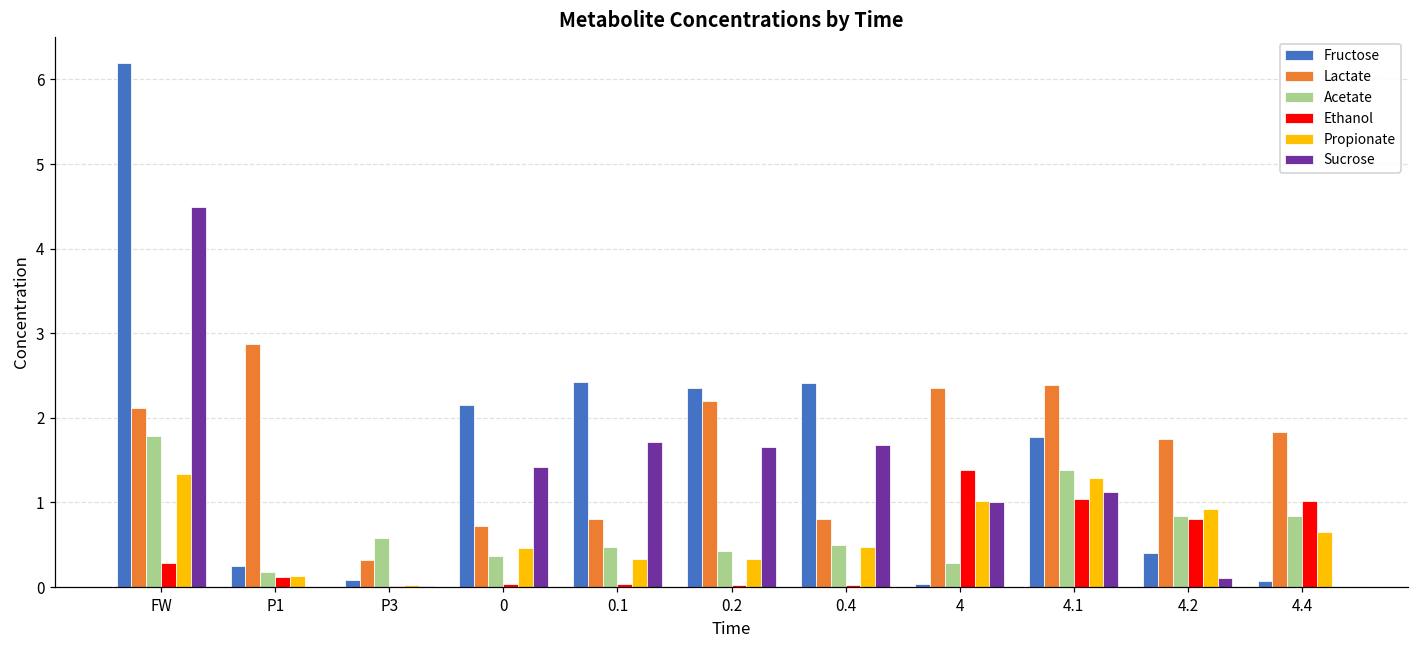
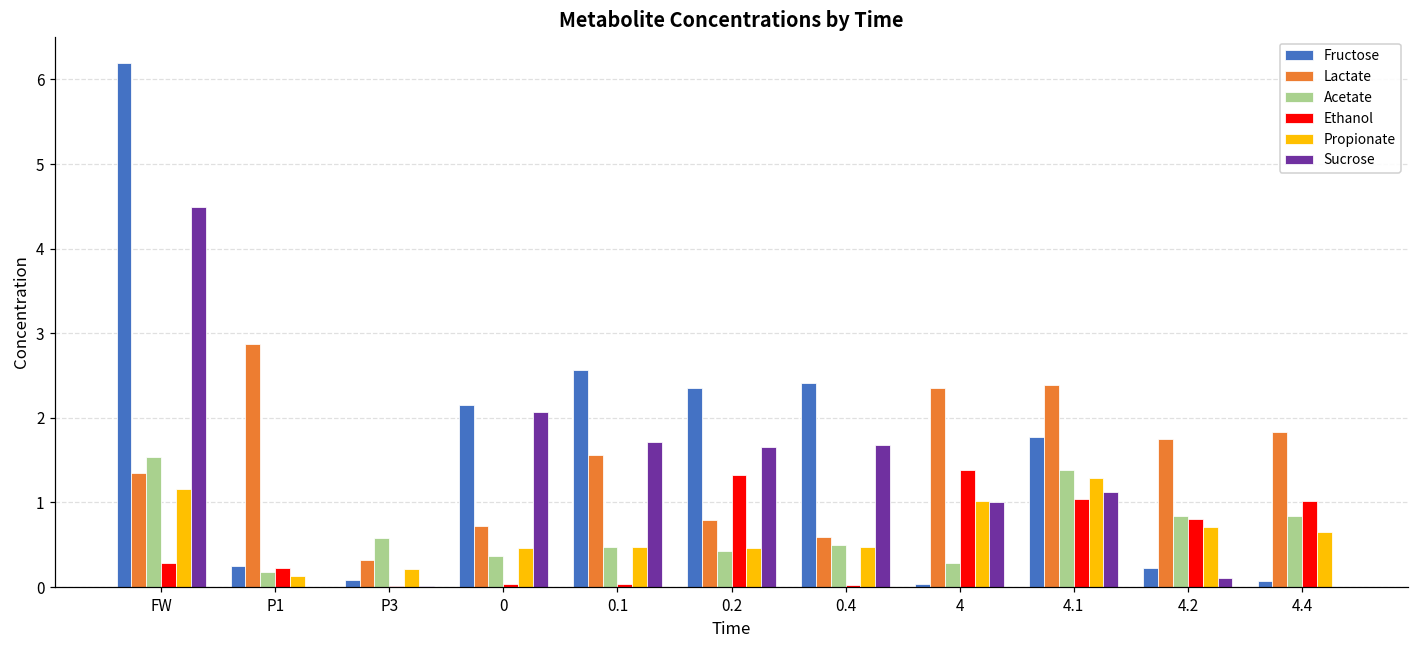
  {
    "Fructose": {
      "FW": 6.2,
      "P1": 0.3,
      "P3": 0.1,
      "0": 2.2,
-     "0.1": 2.4,
+     "0.1": 2.6,
      "0.2": 2.4,
      "0.4": 2.4,
      "4": 0.0,
      "4.1": 1.8,
-     "4.2": 0.4,
+     "4.2": 0.2,
      "4.4": 0.1
    },
    "Lactate": {
-     "FW": 2.1,
+     "FW": 1.4,
      "P1": 2.9,
      "P3": 0.3,
      "0": 0.7,
-     "0.1": 0.8,
-     "0.2": 2.2,
-     "0.4": 0.8,
+     "0.1": 1.6,
+     "0.2": 0.8,
+     "0.4": 0.6,
      "4": 2.4,
      "4.1": 2.4,
      "4.2": 1.7,
      "4.4": 1.8
    },
    "Acetate": {
-     "FW": 1.8,
+     "FW": 1.5,
      "P1": 0.2,
      "P3": 0.6,
      "0": 0.4,
      "0.1": 0.5,
      "0.2": 0.4,
      "0.4": 0.5,
      "4": 0.3,
      "4.1": 1.4,
      "4.2": 0.8,
      "4.4": 0.8
    },
    "Ethanol": {
      "FW": 0.3,
-     "P1": 0.1,
+     "P1": 0.2,
      "0": 0.0,
      "0.1": 0.0,
-     "0.2": 0.0,
+     "0.2": 1.3,
      "4": 1.4,
      "4.1": 1.0,
      "4.2": 0.8,
      "4.4": 1.0
    },
    "Propionate": {
-     "FW": 1.3,
+     "FW": 1.2,
      "P1": 0.1,
-     "P3": 0.0,
+     "P3": 0.2,
      "0": 0.5,
-     "0.1": 0.3,
-     "0.2": 0.3,
+     "0.1": 0.5,
+     "0.2": 0.5,
      "0.4": 0.5,
      "4": 1.0,
      "4.1": 1.3,
-     "4.2": 0.9,
+     "4.2": 0.7,
      "4.4": 0.6
    },
    "Sucrose": {
      "FW": 4.5,
      "P1": 0.0,
-     "0": 1.4,
+     "0": 2.1,
      "0.1": 1.7,
      "0.2": 1.7,
      "0.4": 1.7,
      "4": 1.0,
      "4.1": 1.1,
      "4.2": 0.1,
      "4.4": 0.0
    }
  }
